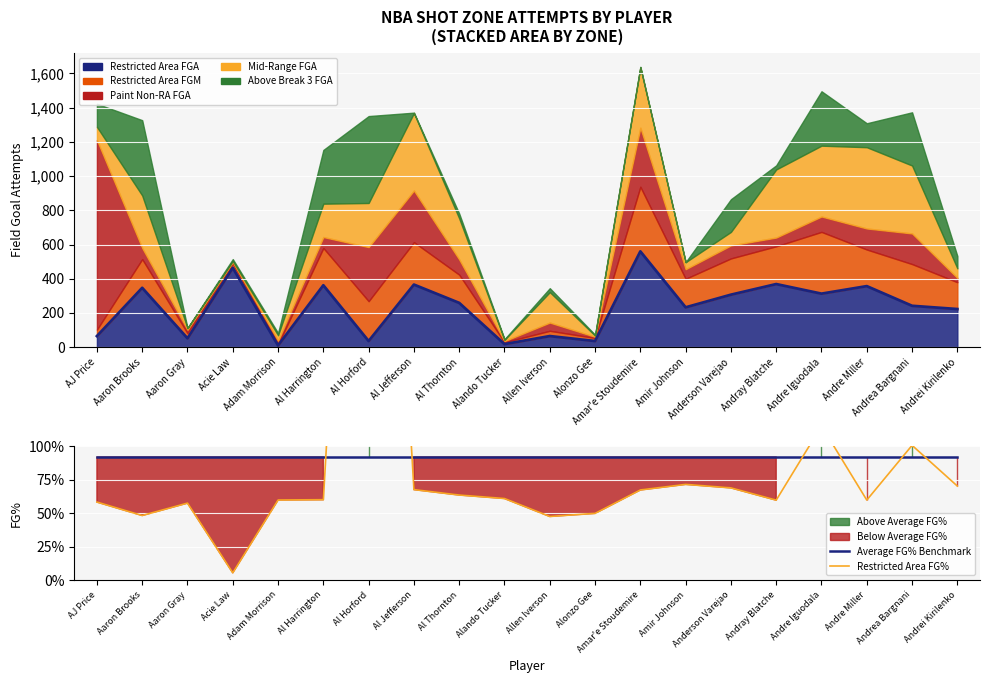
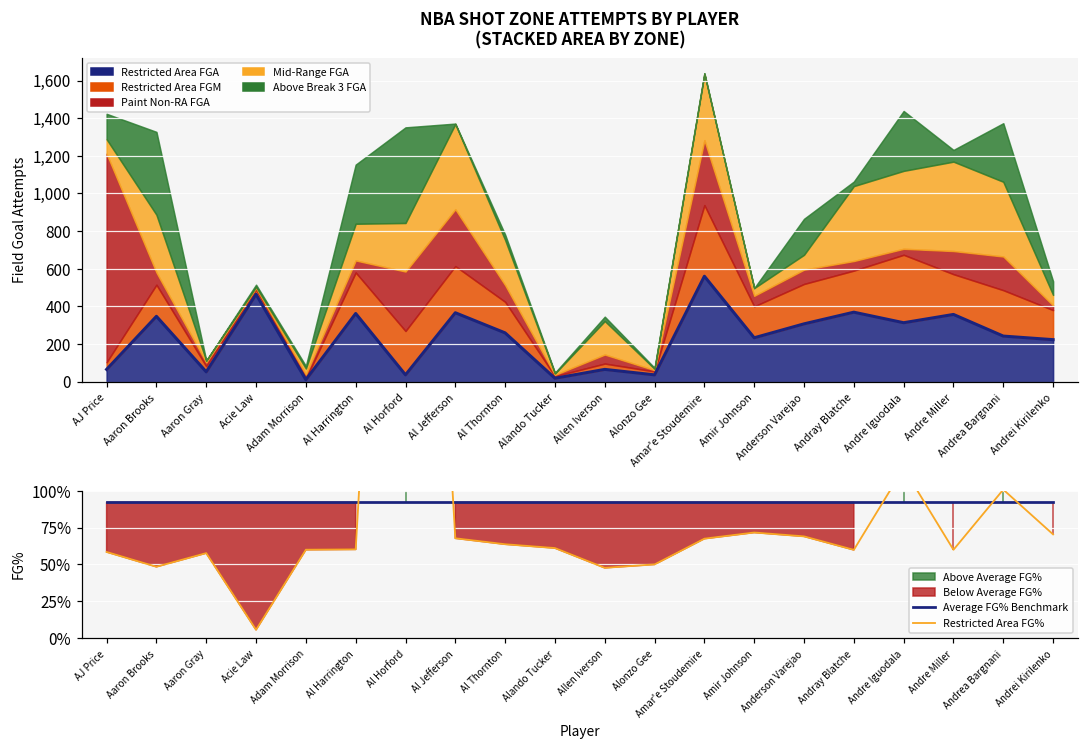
  {
    "NBA SHOT ZONE ATTEMPTS BY PLAYER (STACKED AREA BY ZONE)": {
      "Restricted Area FGA": {
        "AJ Price": "70",
        "Aaron Brooks": "350",
        "Aaron Gray": "50",
        "Acie Law": "460",
        "Al Harrington": "360",
        "Al Horford": "40",
        "Al Jefferson": "370",
        "Al Thornton": "260",
        "Allen Iverson": "70",
        "Alonzo Gee": "40",
        "Amar'e Stoudemire": "560",
        "Amir Johnson": "230",
        "Anderson Varejao": "310",
        "Andray Blatche": "370",
        "Andre Iguodala": "310",
        "Andre Miller": "360",
        "Andrea Bargnani": "240",
        "Andrei Kirilenko": "220"
      },
      "Restricted Area FGM": {
        "AJ Price": "40",
        "Aaron Brooks": "170",
        "Aaron Gray": "30",
        "Al Harrington": "220",
        "Al Horford": "230",
        "Al Jefferson": "250",
        "Al Thornton": "170",
        "Allen Iverson": "30",
        "Amar'e Stoudemire": "380",
        "Amir Johnson": "170",
        "Anderson Varejao": "210",
        "Andray Blatche": "220",
        "Andre Iguodala": "360",
        "Andre Miller": "210",
        "Andrea Bargnani": "240",
        "Andrei Kirilenko": "160"
      },
      "Paint Non-RA FGA": {
        "AJ Price": "1,110",
        "Aaron Brooks": "70",
        "Adam Morrison": "20",
        "Al Harrington": "60",
        "Al Horford": "320",
        "Al Jefferson": "300",
        "Al Thornton": "90",
        "Allen Iverson": "50",
        "Amar'e Stoudemire": "350",
        "Amir Johnson": "60",
        "Anderson Varejao": "80",
        "Andray Blatche": "50",
-       "Andre Iguodala": "90",
+       "Andre Iguodala": "30",
        "Andre Miller": "120",
        "Andrea Bargnani": "180",
        "Andrei Kirilenko": "30"
      },
      "Mid-Range FGA": {
        "AJ Price": "80",
        "Aaron Brooks": "310",
        "Al Harrington": "200",
        "Al Horford": "260",
        "Al Thornton": "240",
        "Allen Iverson": "180",
        "Anderson Varejao": "80",
        "Andray Blatche": "400",
        "Andre Iguodala": "410",
        "Andre Miller": "480",
        "Andrea Bargnani": "400",
        "Andrei Kirilenko": "60"
      },
      "Above Break 3 FGA": {
        "Aaron Brooks": "440",
        "Al Harrington": "310",
        "Al Horford": "510",
        "Al Thornton": "30",
        "Allen Iverson": "20",
        "Anderson Varejao": "190",
        "Andray Blatche": "20",
        "Andre Iguodala": "320",
-       "Andre Miller": "140",
+       "Andre Miller": "60",
        "Andrea Bargnani": "310",
        "Andrei Kirilenko": "70"
      }
    }
  }
